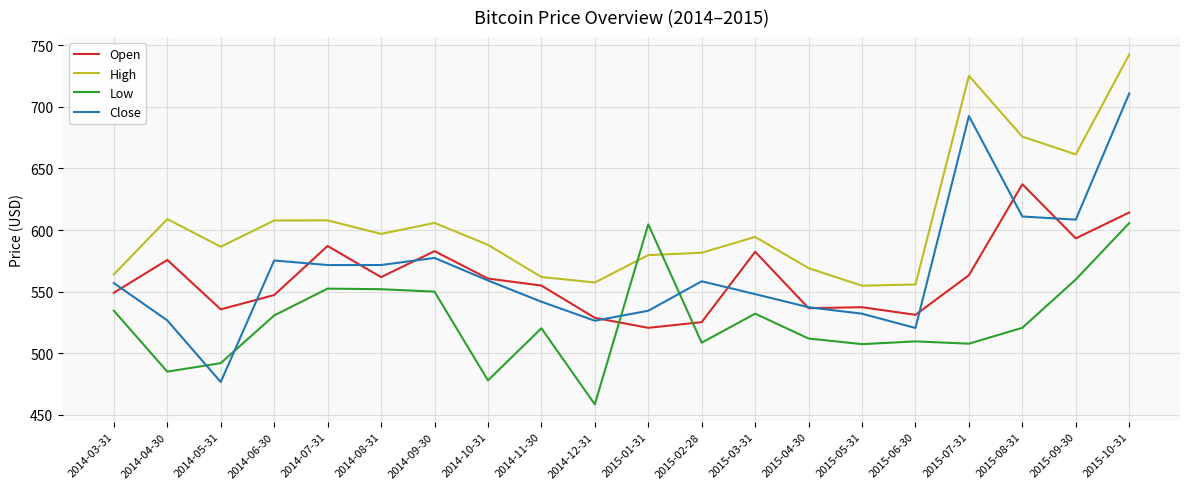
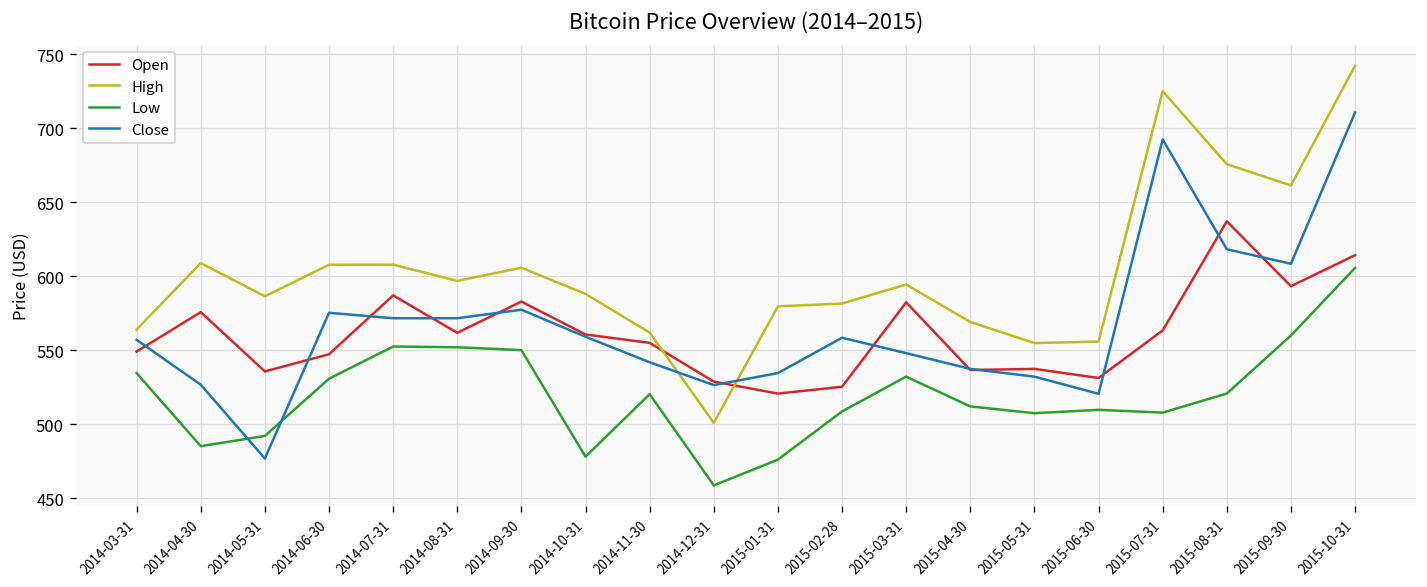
  {
    "Open": {
      "2014-03-31": 549,
      "2014-04-30": 576,
      "2014-05-31": 536,
      "2014-06-30": 547,
      "2014-07-31": 587,
      "2014-08-31": 562,
      "2014-09-30": 583,
      "2014-11-30": 555,
      "2014-12-31": 529,
      "2015-01-31": 521,
      "2015-02-28": 525,
      "2015-03-31": 582,
      "2015-05-31": 537,
      "2015-06-30": 531,
      "2015-07-31": 563,
      "2015-08-31": 637,
      "2015-09-30": 593,
      "2015-10-31": 614
    },
    "High": {
      "2014-03-31": 564,
      "2014-04-30": 609,
      "2014-05-31": 586,
      "2014-06-30": 608,
      "2014-07-31": 608,
      "2014-08-31": 597,
      "2014-09-30": 606,
      "2014-10-31": 588,
      "2014-11-30": 562,
-     "2014-12-31": 557,
+     "2014-12-31": 501,
      "2015-01-31": 580,
      "2015-02-28": 582,
      "2015-03-31": 594,
      "2015-04-30": 569,
      "2015-05-31": 555,
      "2015-06-30": 556,
      "2015-07-31": 725,
      "2015-08-31": 676,
      "2015-09-30": 661,
      "2015-10-31": 742
    },
    "Low": {
      "2014-03-31": 535,
      "2014-04-30": 485,
      "2014-05-31": 492,
      "2014-06-30": 531,
      "2014-07-31": 552,
      "2014-08-31": 552,
      "2014-09-30": 550,
      "2014-10-31": 478,
      "2014-11-30": 520,
      "2014-12-31": 459,
-     "2015-01-31": 605,
+     "2015-01-31": 476,
      "2015-02-28": 509,
      "2015-03-31": 532,
      "2015-04-30": 512,
      "2015-05-31": 507,
      "2015-06-30": 510,
      "2015-07-31": 508,
      "2015-08-31": 521,
      "2015-09-30": 560,
      "2015-10-31": 606
    },
    "Close": {
      "2014-03-31": 557,
      "2014-04-30": 527,
      "2014-05-31": 477,
      "2014-06-30": 575,
      "2014-07-31": 572,
      "2014-08-31": 572,
      "2014-09-30": 577,
      "2014-11-30": 542,
      "2014-12-31": 526,
      "2015-01-31": 535,
      "2015-02-28": 558,
      "2015-03-31": 548,
      "2015-05-31": 532,
      "2015-06-30": 521,
      "2015-07-31": 692,
-     "2015-08-31": 611,
+     "2015-08-31": 618,
      "2015-09-30": 608,
      "2015-10-31": 711
    }
  }
